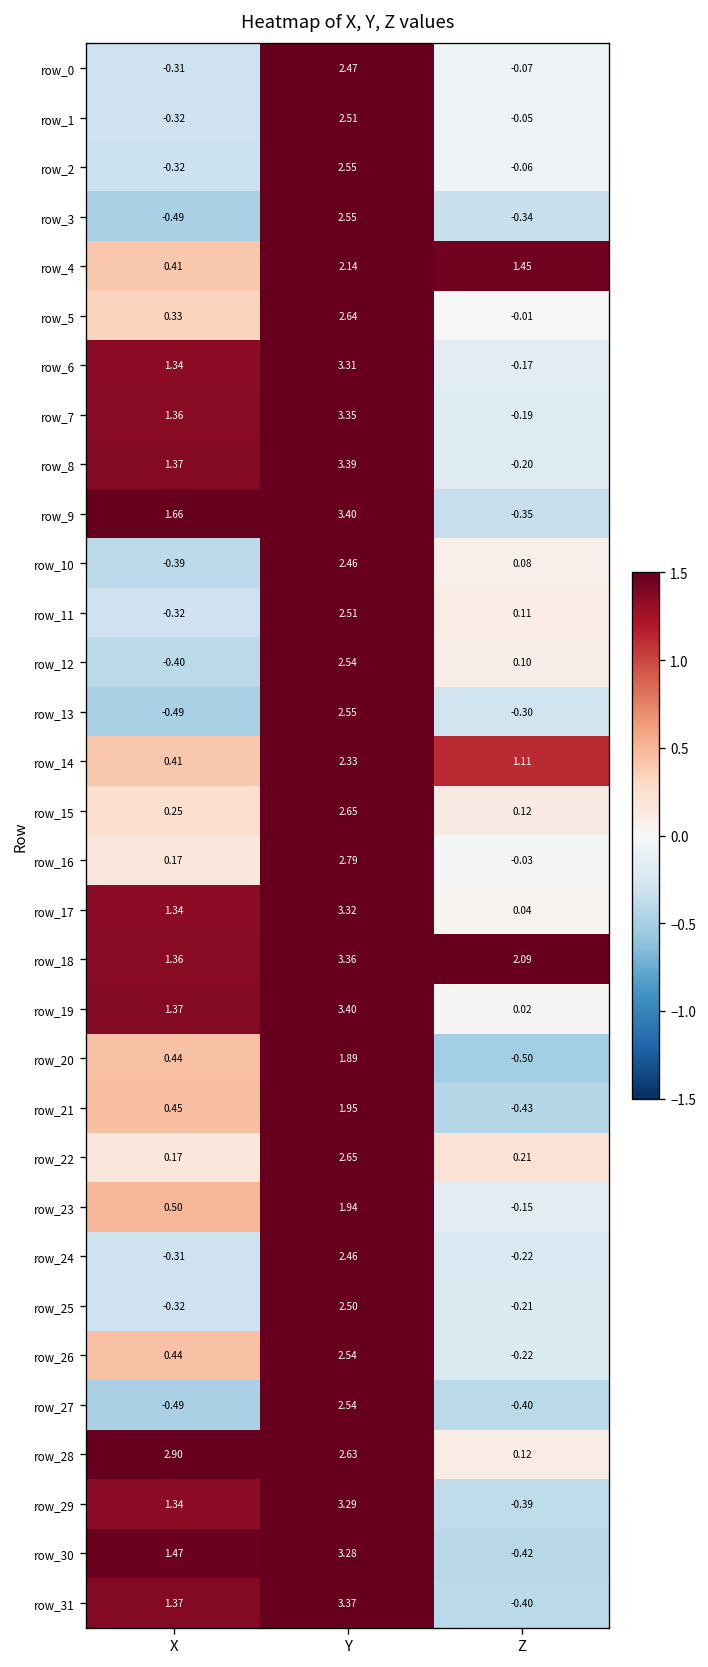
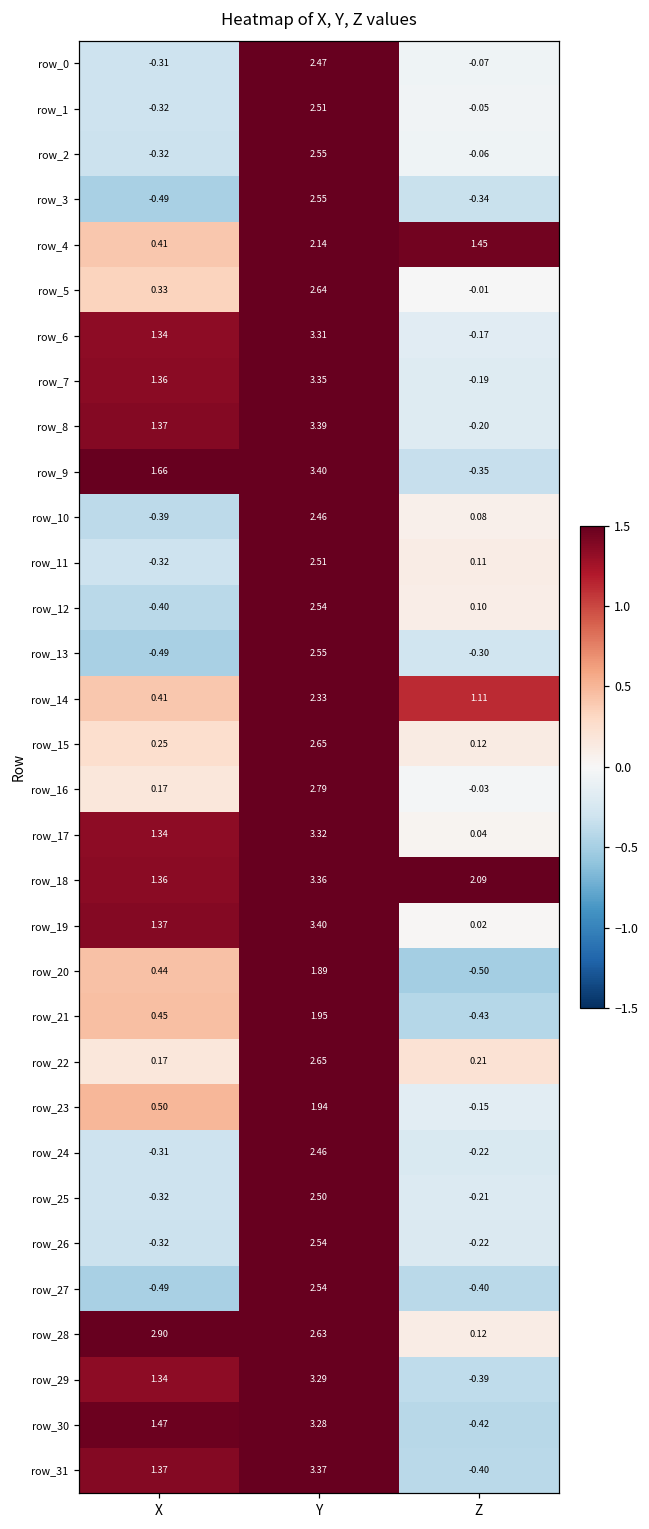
  {
    "row_0": {
      "X": -0.31,
      "Y": 2.47,
      "Z": -0.07
    },
    "row_1": {
      "X": -0.32,
      "Y": 2.51,
      "Z": -0.05
    },
    "row_2": {
      "X": -0.32,
      "Y": 2.55,
      "Z": -0.06
    },
    "row_3": {
      "X": -0.49,
      "Y": 2.55,
      "Z": -0.34
    },
    "row_4": {
      "X": 0.41,
      "Y": 2.14,
      "Z": 1.45
    },
    "row_5": {
      "X": 0.33,
      "Y": 2.64,
      "Z": -0.01
    },
    "row_6": {
      "X": 1.34,
      "Y": 3.31,
      "Z": -0.17
    },
    "row_7": {
      "X": 1.36,
      "Y": 3.35,
      "Z": -0.19
    },
    "row_8": {
      "X": 1.37,
      "Y": 3.39,
      "Z": -0.20
    },
    "row_9": {
      "X": 1.66,
      "Y": 3.40,
      "Z": -0.35
    },
    "row_10": {
      "X": -0.39,
      "Y": 2.46,
      "Z": 0.08
    },
    "row_11": {
      "X": -0.32,
      "Y": 2.51,
      "Z": 0.11
    },
    "row_12": {
      "X": -0.40,
      "Y": 2.54,
      "Z": 0.10
    },
    "row_13": {
      "X": -0.49,
      "Y": 2.55,
      "Z": -0.30
    },
    "row_14": {
      "X": 0.41,
      "Y": 2.33,
      "Z": 1.11
    },
    "row_15": {
      "X": 0.25,
      "Y": 2.65,
      "Z": 0.12
    },
    "row_16": {
      "X": 0.17,
      "Y": 2.79,
      "Z": -0.03
    },
    "row_17": {
      "X": 1.34,
      "Y": 3.32,
      "Z": 0.04
    },
    "row_18": {
      "X": 1.36,
      "Y": 3.36,
      "Z": 2.09
    },
    "row_19": {
      "X": 1.37,
      "Y": 3.40,
      "Z": 0.02
    },
    "row_20": {
      "X": 0.44,
      "Y": 1.89,
      "Z": -0.50
    },
    "row_21": {
      "X": 0.45,
      "Y": 1.95,
      "Z": -0.43
    },
    "row_22": {
      "X": 0.17,
      "Y": 2.65,
      "Z": 0.21
    },
    "row_23": {
      "X": 0.50,
      "Y": 1.94,
      "Z": -0.15
    },
    "row_24": {
      "X": -0.31,
      "Y": 2.46,
      "Z": -0.22
    },
    "row_25": {
      "X": -0.32,
      "Y": 2.50,
      "Z": -0.21
    },
    "row_26": {
-     "X": 0.44,
+     "X": -0.32,
      "Y": 2.54,
      "Z": -0.22
    },
    "row_27": {
      "X": -0.49,
      "Y": 2.54,
      "Z": -0.40
    },
    "row_28": {
      "X": 2.90,
      "Y": 2.63,
      "Z": 0.12
    },
    "row_29": {
      "X": 1.34,
      "Y": 3.29,
      "Z": -0.39
    },
    "row_30": {
      "X": 1.47,
      "Y": 3.28,
      "Z": -0.42
    },
    "row_31": {
      "X": 1.37,
      "Y": 3.37,
      "Z": -0.40
    }
  }
